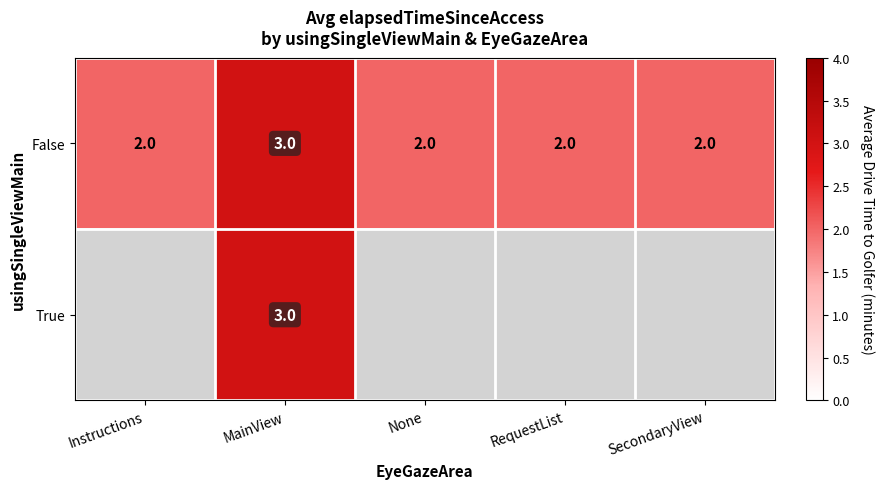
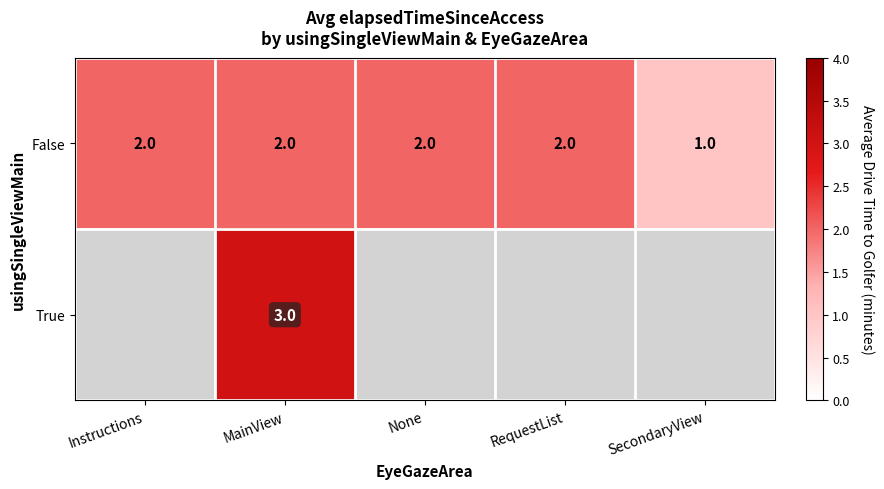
  {
    "False": {
-     "MainView": 3.0,
-     "SecondaryView": 2.0
+     "MainView": 2.0,
+     "SecondaryView": 1.0
    }
  }
